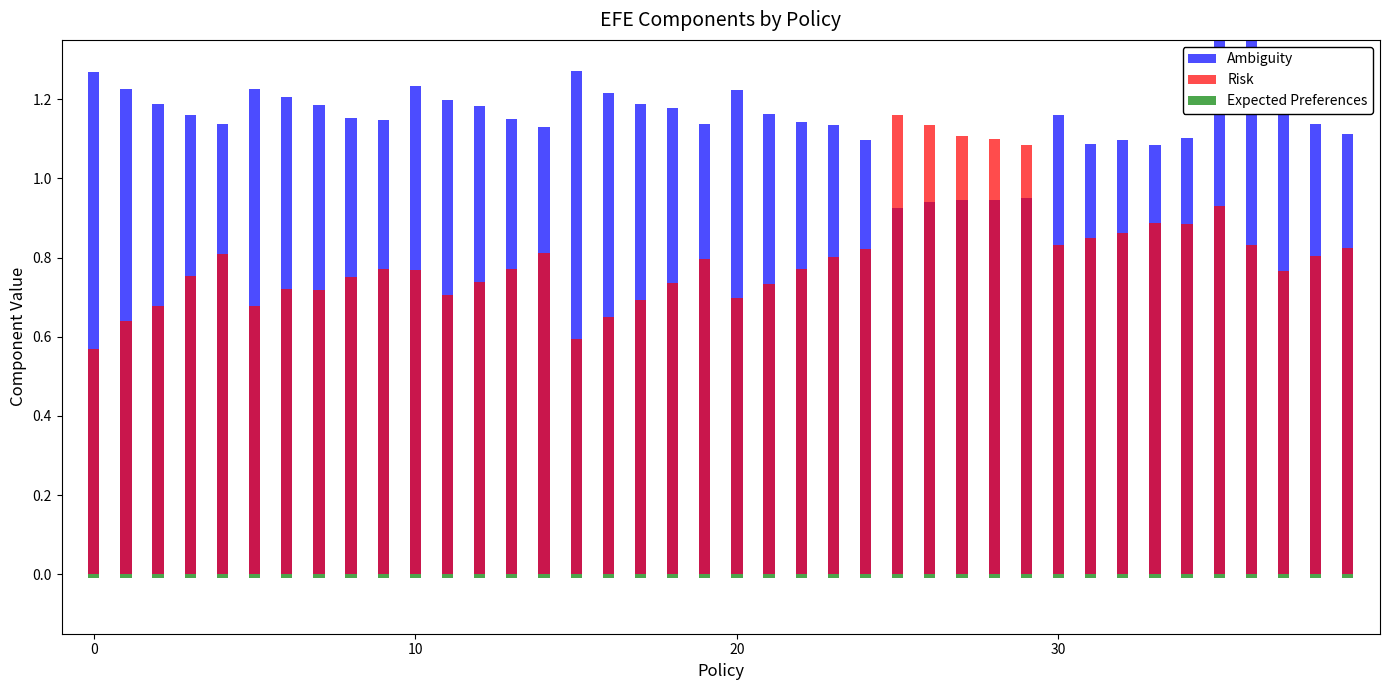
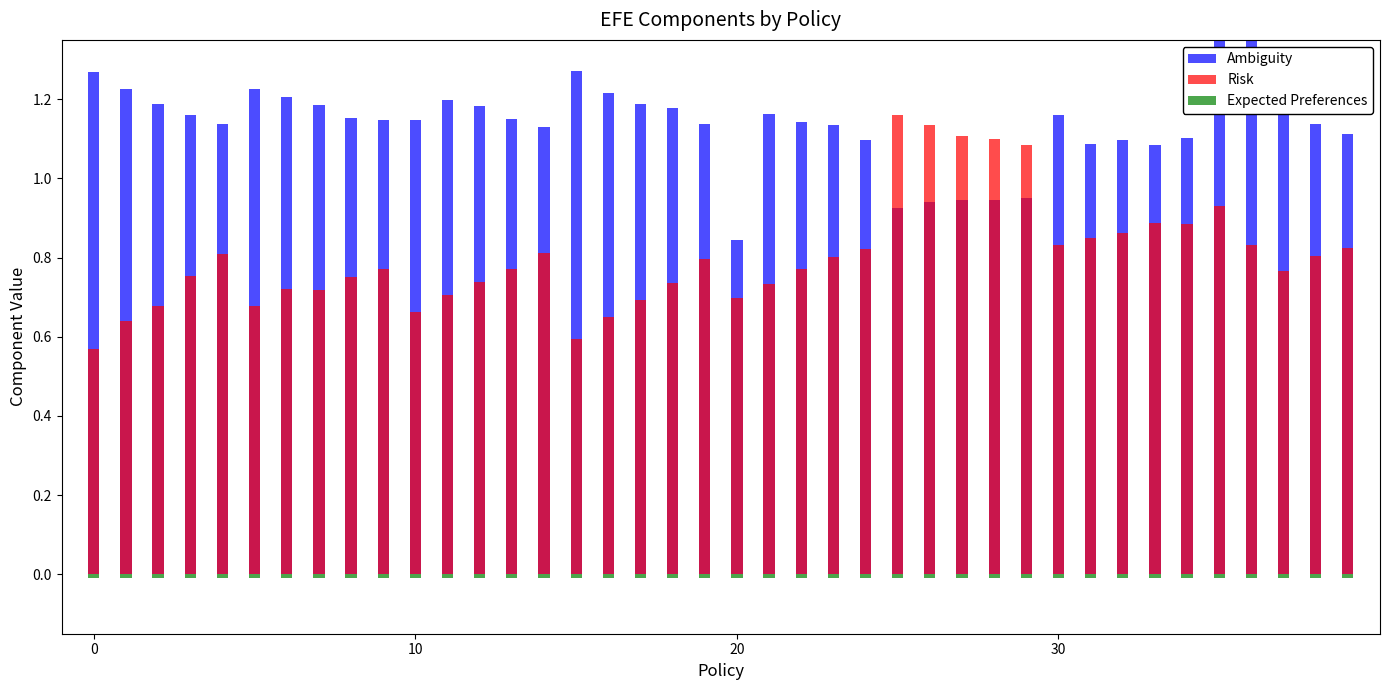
  {
    "Ambiguity": {
      "0": 1.27,
-     "10": 1.23,
-     "20": 1.22,
+     "10": 1.15,
+     "20": 0.84,
      "30": 1.16
    },
    "Risk": {
-     "10": 0.77
+     "10": 0.66
    },
    "Expected Preferences": {
      "0": -0.01,
      "10": -0.01,
      "20": -0.01,
      "30": -0.01
    }
  }
